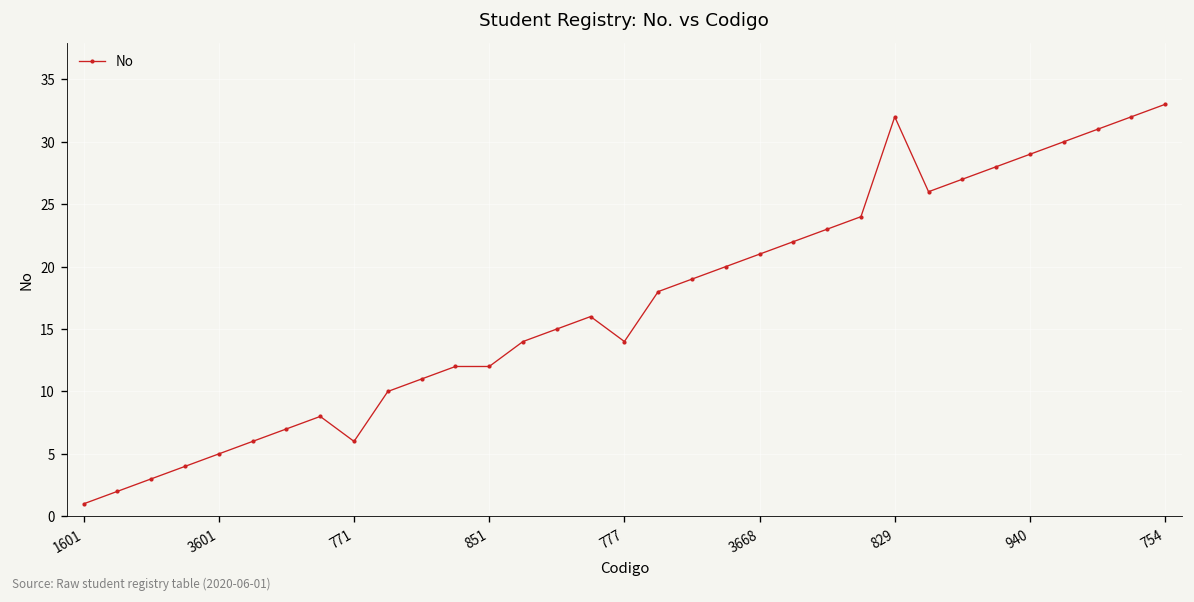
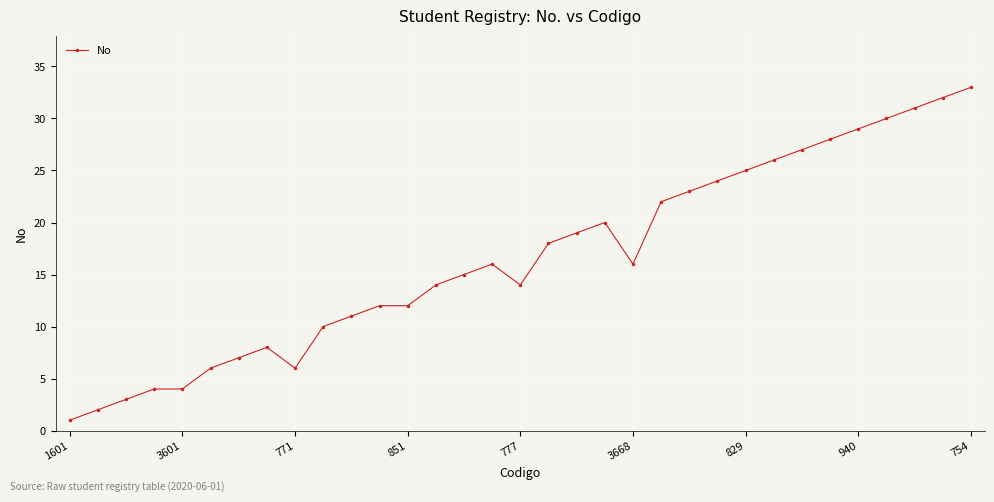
  {
    "1601": 1,
-   "3601": 5,
+   "3601": 4,
    "771": 6,
    "851": 12,
    "777": 14,
-   "3668": 21,
-   "829": 32,
+   "3668": 16,
+   "829": 25,
    "940": 29,
    "754": 33
  }
